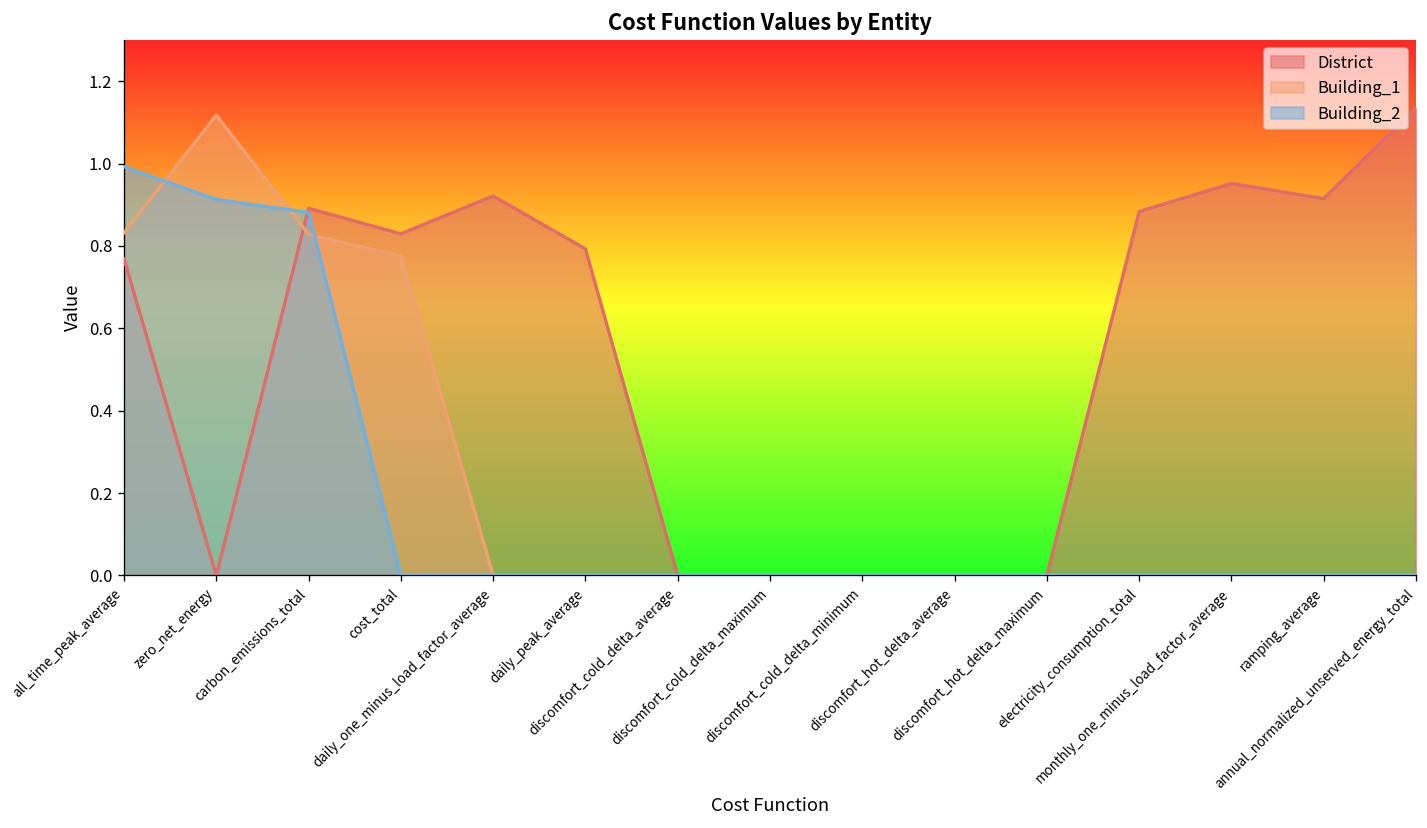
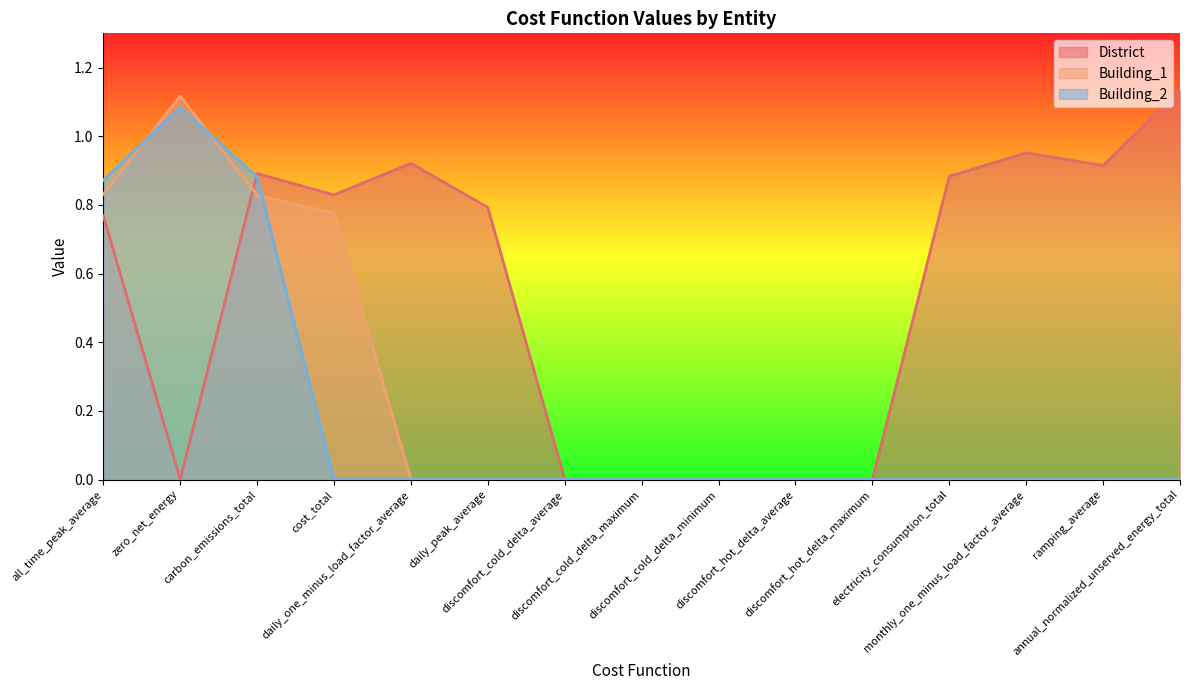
  {
    "Building_2": {
-     "all_time_peak_average": 0.99,
-     "zero_net_energy": 0.91,
+     "all_time_peak_average": 0.87,
+     "zero_net_energy": 1.08,
      "carbon_emissions_total": 0.88,
      "cost_total": 0.00
    }
  }
